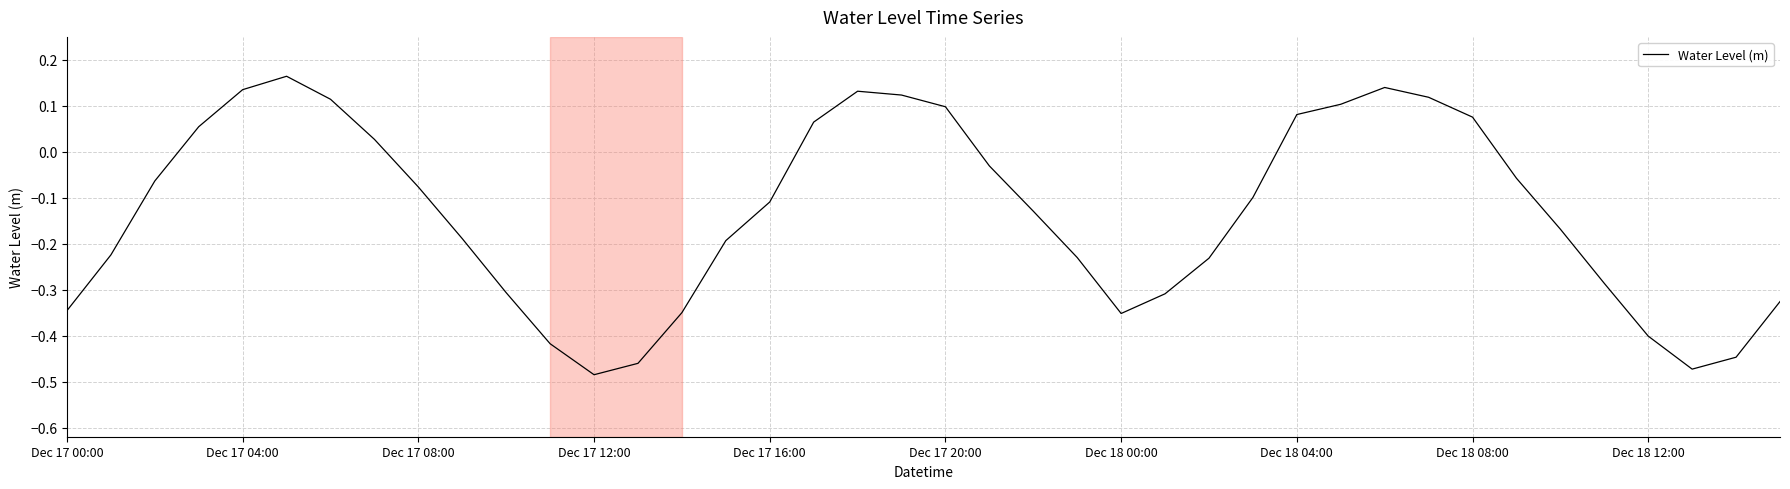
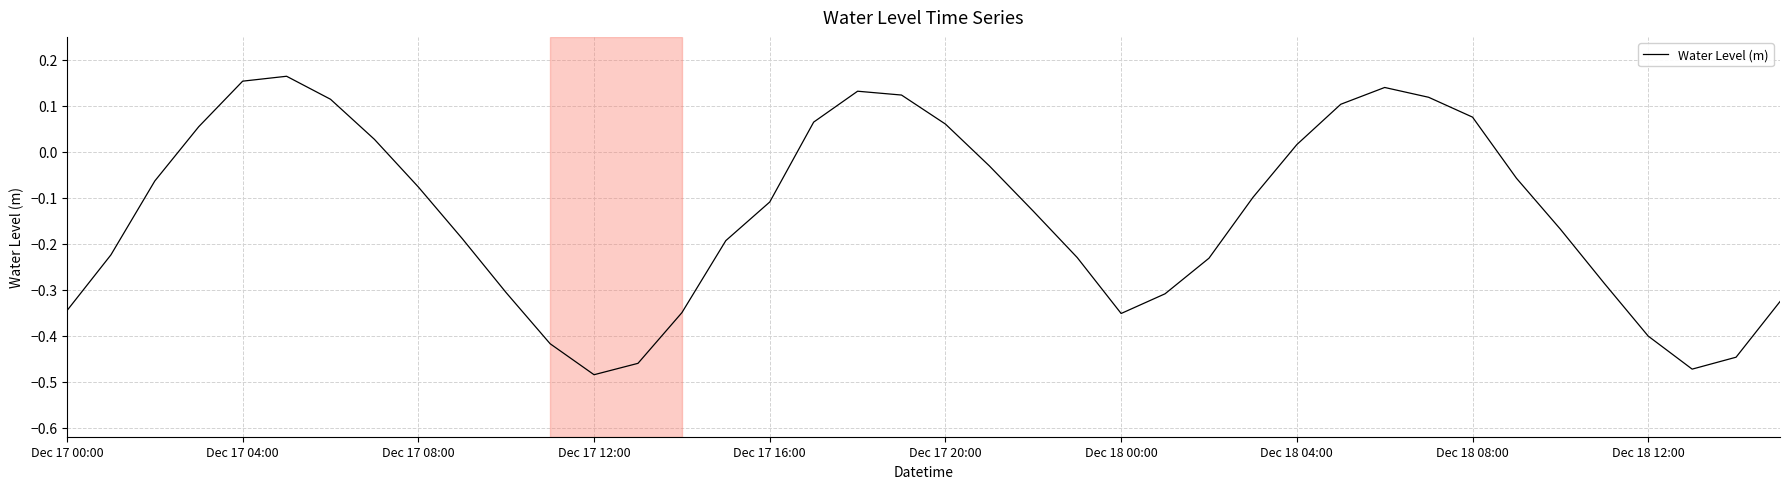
  {
    "Dec 17 00:00": -0.35,
-   "Dec 17 04:00": 0.14,
+   "Dec 17 04:00": 0.15,
    "Dec 17 08:00": -0.08,
    "Dec 17 12:00": -0.49,
    "Dec 17 16:00": -0.11,
-   "Dec 17 20:00": 0.10,
+   "Dec 17 20:00": 0.06,
    "Dec 18 00:00": -0.35,
-   "Dec 18 04:00": 0.08,
+   "Dec 18 04:00": 0.02,
    "Dec 18 08:00": 0.08,
    "Dec 18 12:00": -0.40
  }
